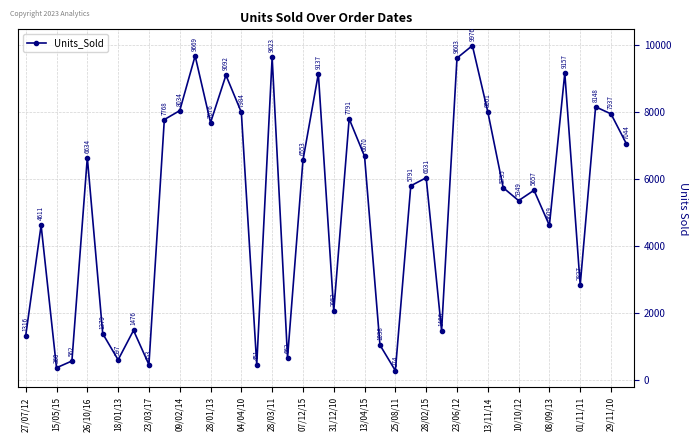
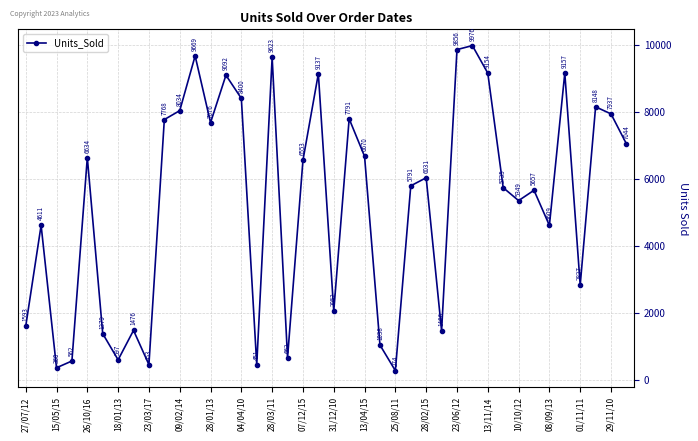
  {
-   "27/07/12": 1316,
+   "27/07/12": 1593,
    "15/05/15": 360,
    "26/10/16": 6634,
    "18/01/13": 597,
    "23/03/17": 453,
    "09/02/14": 8034,
    "28/01/13": 7676,
-   "04/04/10": 7984,
+   "04/04/10": 8400,
    "28/03/11": 9623,
    "07/12/15": 6553,
    "31/12/10": 2052,
    "13/04/15": 6670,
    "25/08/11": 274,
    "28/02/15": 6031,
-   "23/06/12": 9603,
-   "13/11/14": 8001,
+   "23/06/12": 9856,
+   "13/11/14": 9154,
    "10/10/12": 5349,
    "08/09/13": 4609,
    "01/11/11": 2827,
    "29/11/10": 7937
  }
